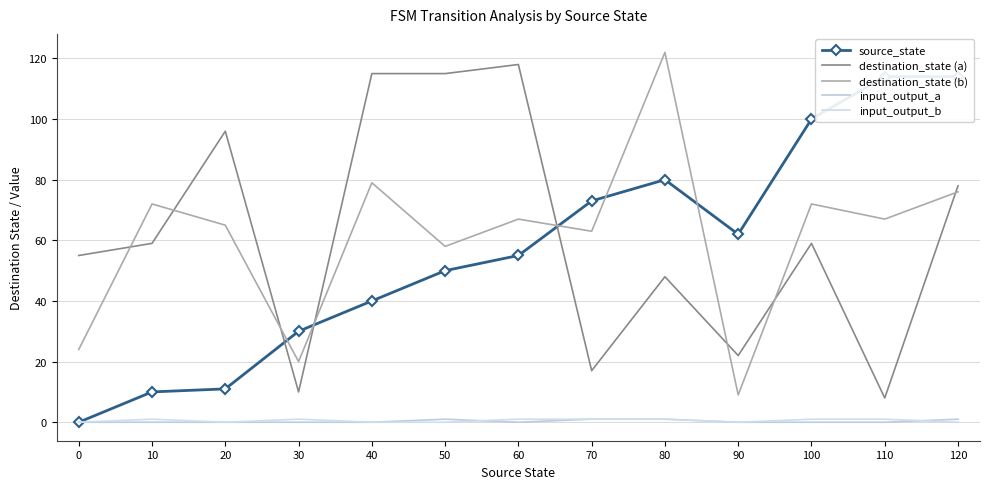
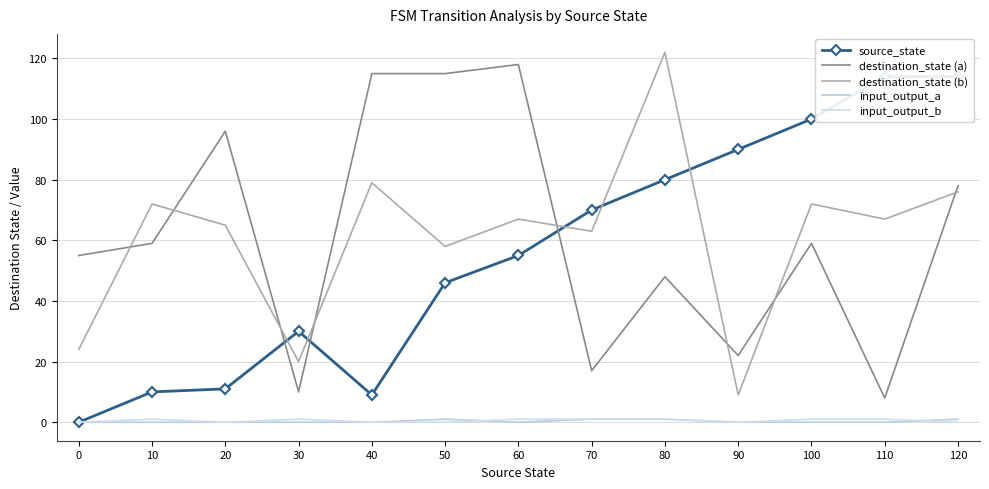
  {
    "source_state": {
      "10": 10,
      "20": 11,
      "30": 30,
-     "40": 40,
-     "50": 50,
+     "40": 9,
+     "50": 46,
      "60": 55,
-     "70": 73,
+     "70": 70,
      "80": 80,
-     "90": 62,
+     "90": 90,
      "100": 100
    }
  }
